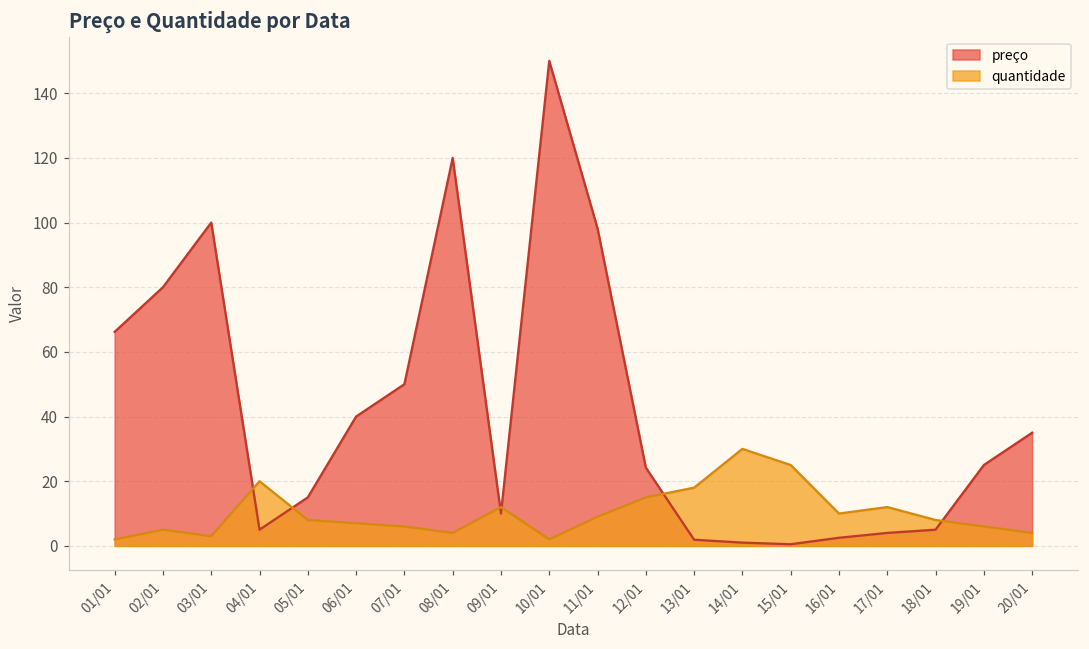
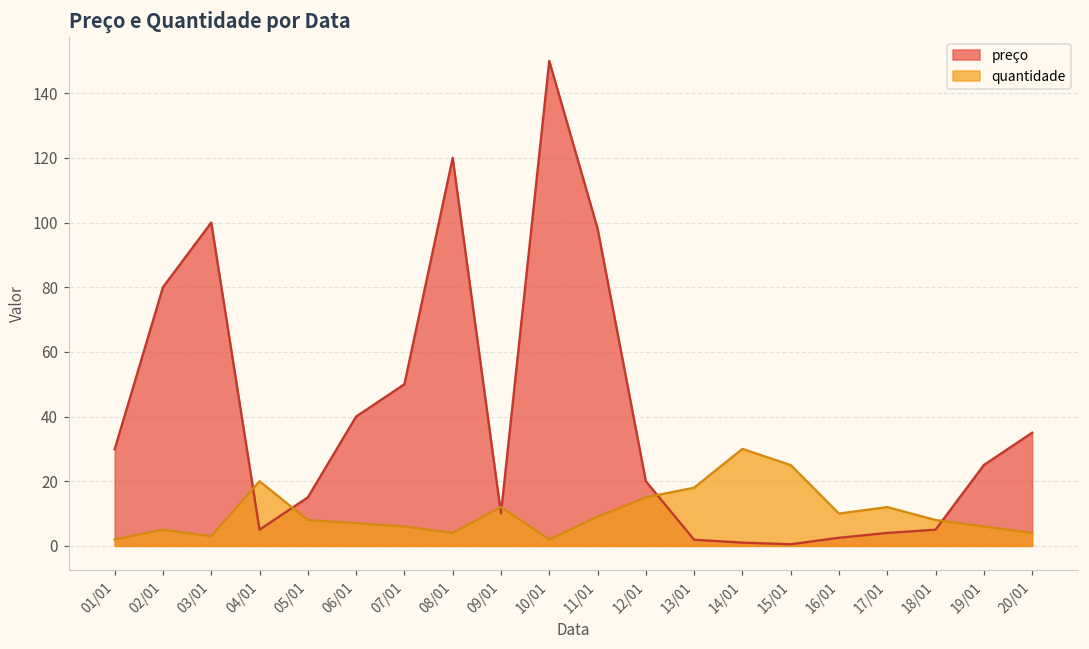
  {
    "preço": {
-     "01/01": 66,
+     "01/01": 30,
      "02/01": 80,
      "03/01": 100,
      "04/01": 5,
      "05/01": 15,
      "06/01": 40,
      "07/01": 50,
      "08/01": 120,
      "09/01": 10,
      "10/01": 150,
      "11/01": 98,
-     "12/01": 24,
+     "12/01": 20,
      "13/01": 2,
      "14/01": 1,
      "15/01": 1,
      "16/01": 3,
      "17/01": 4,
      "18/01": 5,
      "19/01": 25,
      "20/01": 35
    },
    "quantidade": {
      "01/01": 2,
      "02/01": 5,
      "03/01": 3,
      "04/01": 20,
      "05/01": 8,
      "06/01": 7,
      "07/01": 6,
      "08/01": 4,
      "09/01": 12,
      "10/01": 2,
      "11/01": 9,
      "12/01": 15,
      "13/01": 18,
      "14/01": 30,
      "15/01": 25,
      "16/01": 10,
      "17/01": 12,
      "18/01": 8,
      "19/01": 6,
      "20/01": 4
    }
  }
